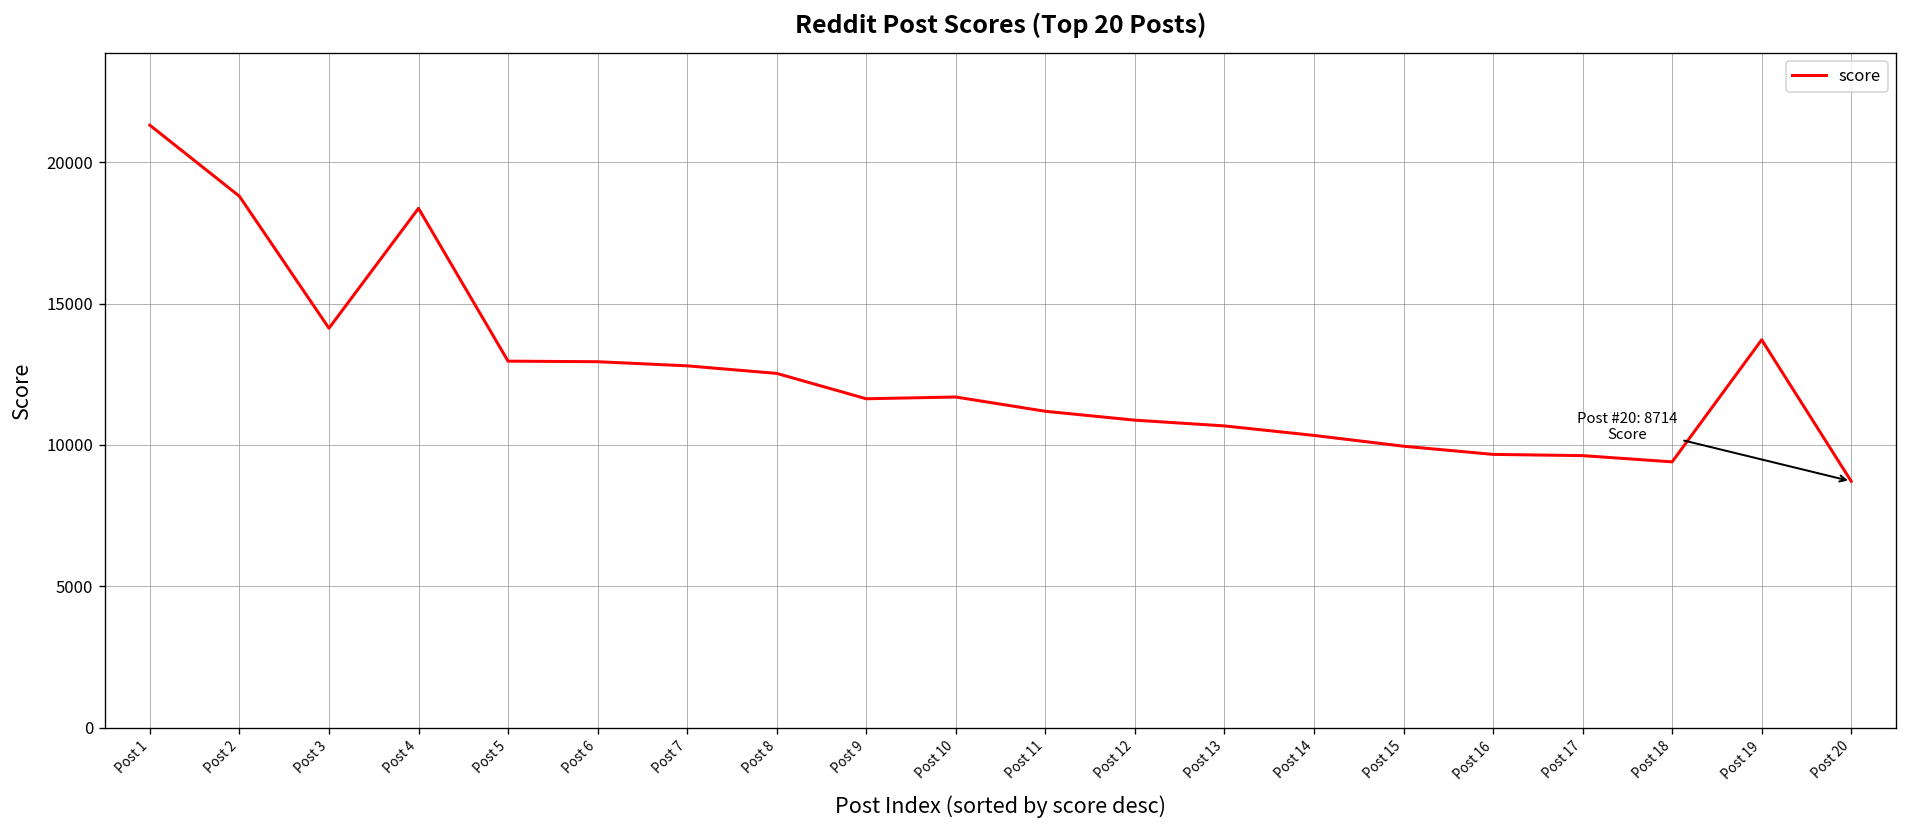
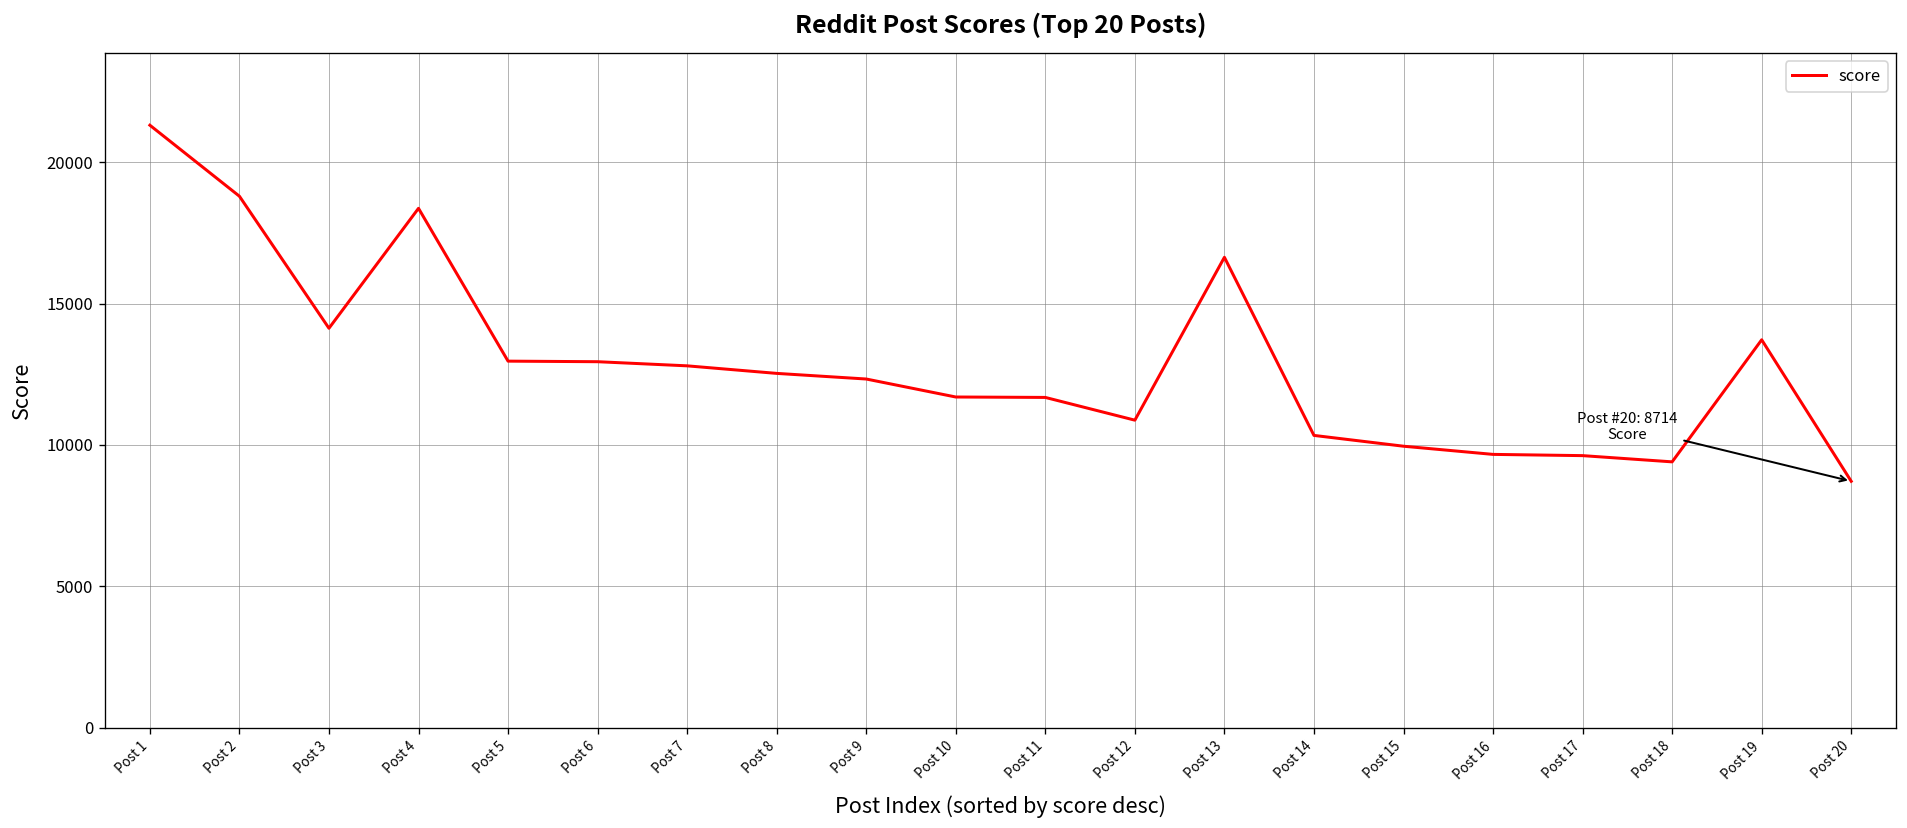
  {
    "Post 1": 21300,
    "Post 2": 18800,
    "Post 3": 14100,
    "Post 4": 18400,
    "Post 5": 13000,
    "Post 6": 12900,
    "Post 7": 12800,
    "Post 8": 12500,
-   "Post 9": 11600,
+   "Post 9": 12300,
    "Post 10": 11700,
-   "Post 11": 11200,
+   "Post 11": 11700,
    "Post 12": 10900,
-   "Post 13": 10700,
+   "Post 13": 16600,
    "Post 14": 10300,
    "Post 15": 10000,
    "Post 16": 9700,
    "Post 19": 13700,
    "Post 20": 8700
  }
